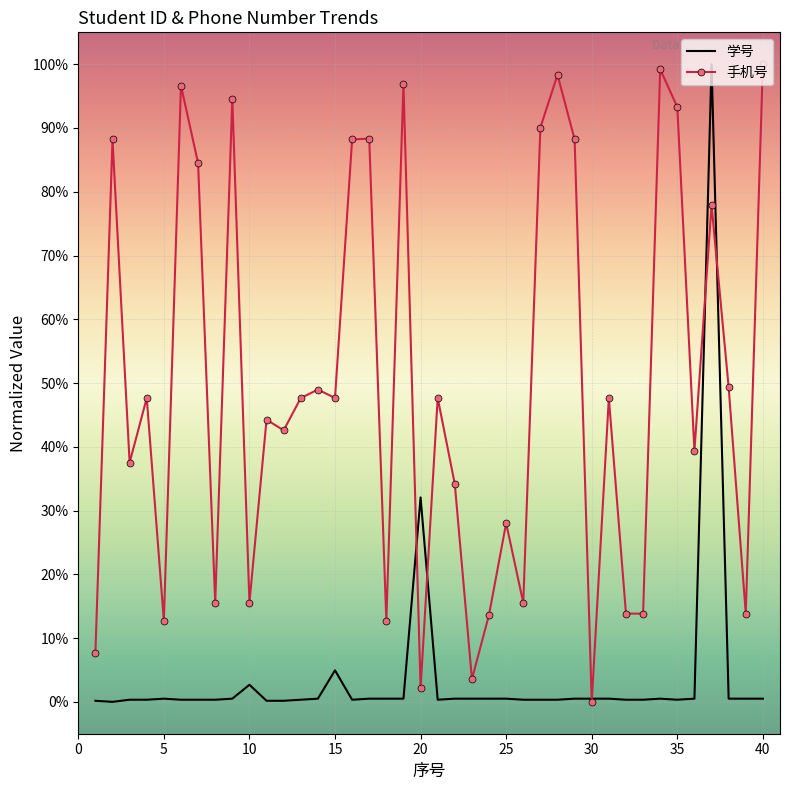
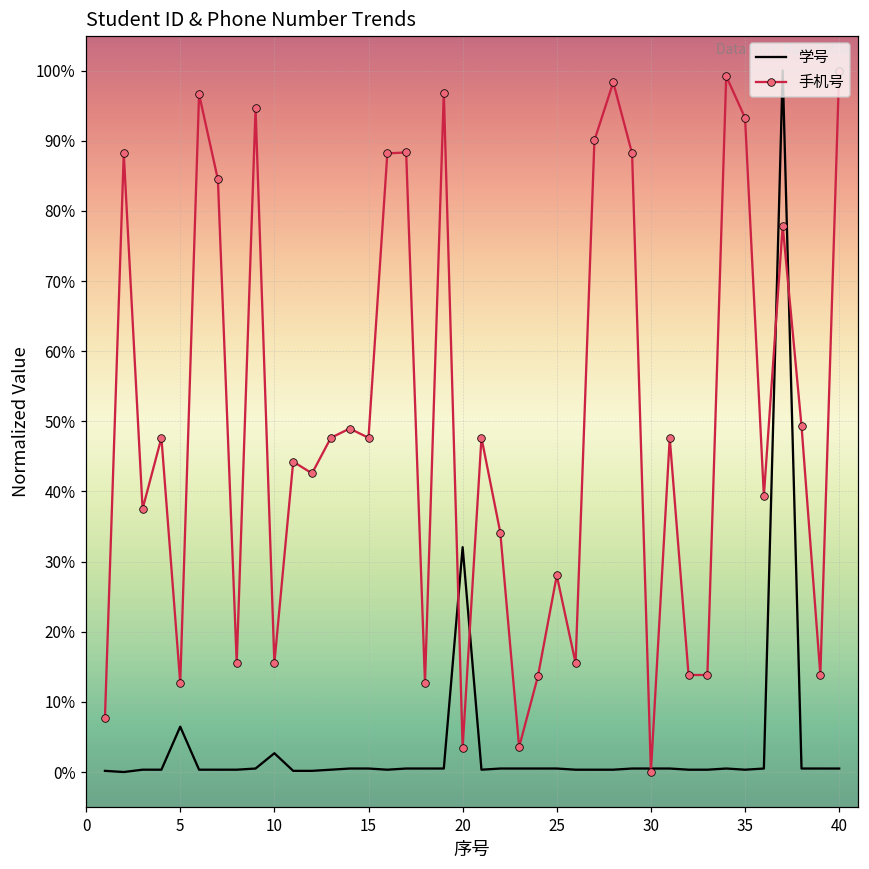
  {
    "学号": {
-     "5": "0%",
+     "5": "6%",
      "10": "3%",
-     "15": "5%",
+     "15": "0%",
      "20": "32%",
      "25": "0%",
      "30": "0%",
      "35": "0%",
      "40": "0%"
    },
    "手机号": {
      "5": "13%",
      "10": "16%",
      "15": "48%",
-     "20": "2%",
+     "20": "3%",
      "25": "28%",
      "30": "0%",
      "35": "93%"
    }
  }
